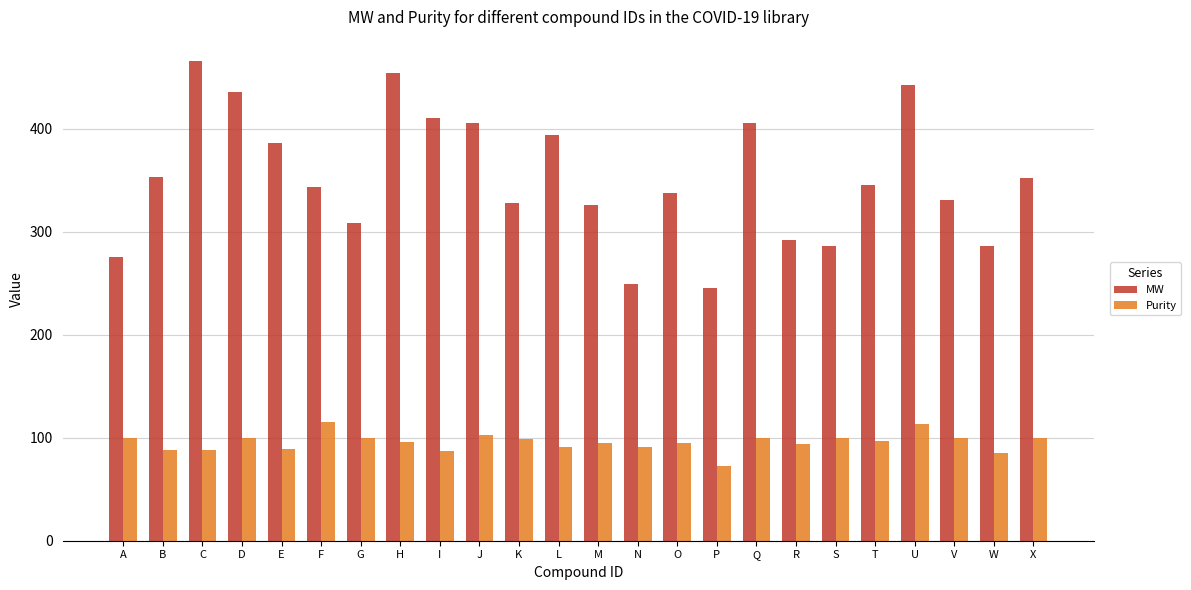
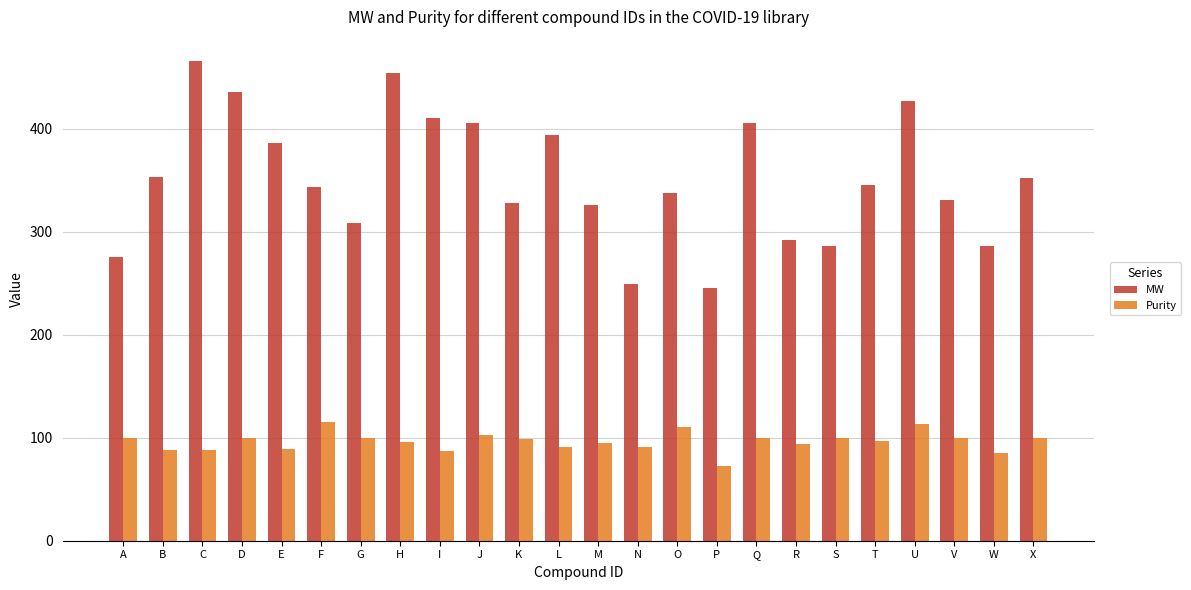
  {
    "MW": {
      "A": 276,
      "B": 353,
      "C": 466,
      "D": 436,
      "E": 386,
      "F": 344,
      "G": 308,
      "H": 455,
      "I": 410,
      "J": 406,
      "K": 328,
      "L": 394,
      "M": 326,
      "N": 250,
      "O": 337,
      "P": 245,
      "Q": 405,
      "R": 292,
      "S": 286,
      "T": 346,
-     "U": 442,
+     "U": 427,
      "V": 331,
      "W": 286,
      "X": 352
    },
    "Purity": {
      "A": 100,
      "B": 88,
      "C": 88,
      "D": 100,
      "E": 89,
      "F": 115,
      "G": 100,
      "H": 95,
      "I": 87,
      "J": 103,
      "K": 99,
      "L": 91,
      "M": 95,
      "N": 91,
-     "O": 95,
+     "O": 110,
      "P": 73,
      "Q": 100,
      "R": 94,
      "S": 100,
      "T": 97,
      "U": 113,
      "V": 100,
      "W": 85,
      "X": 100
    }
  }
